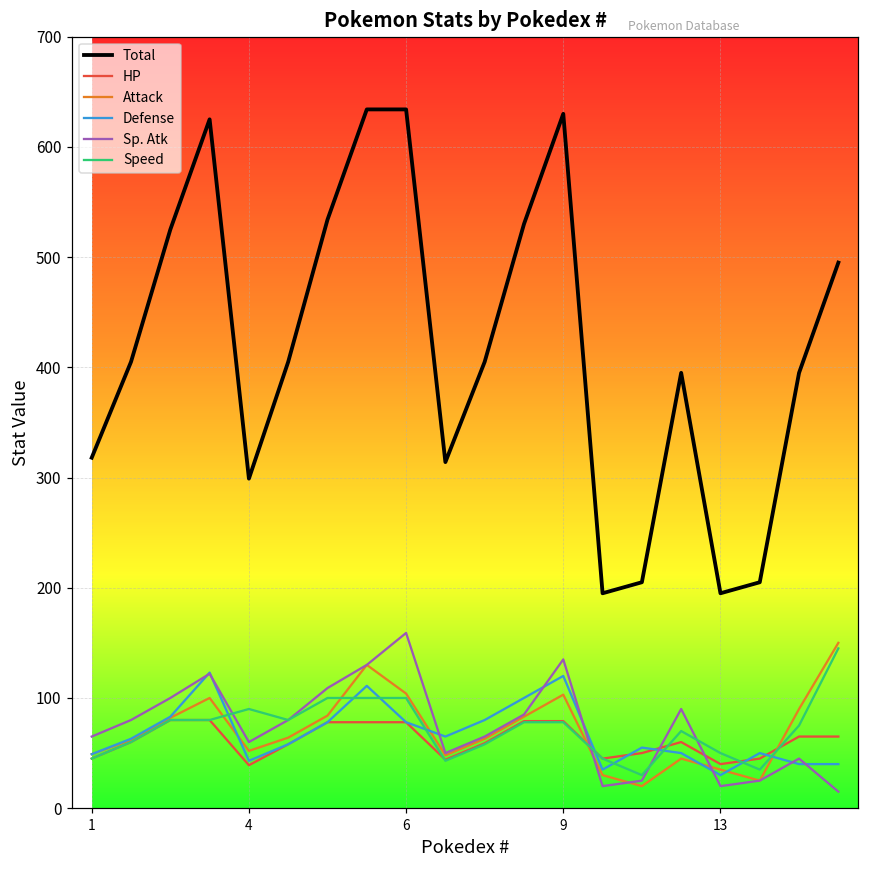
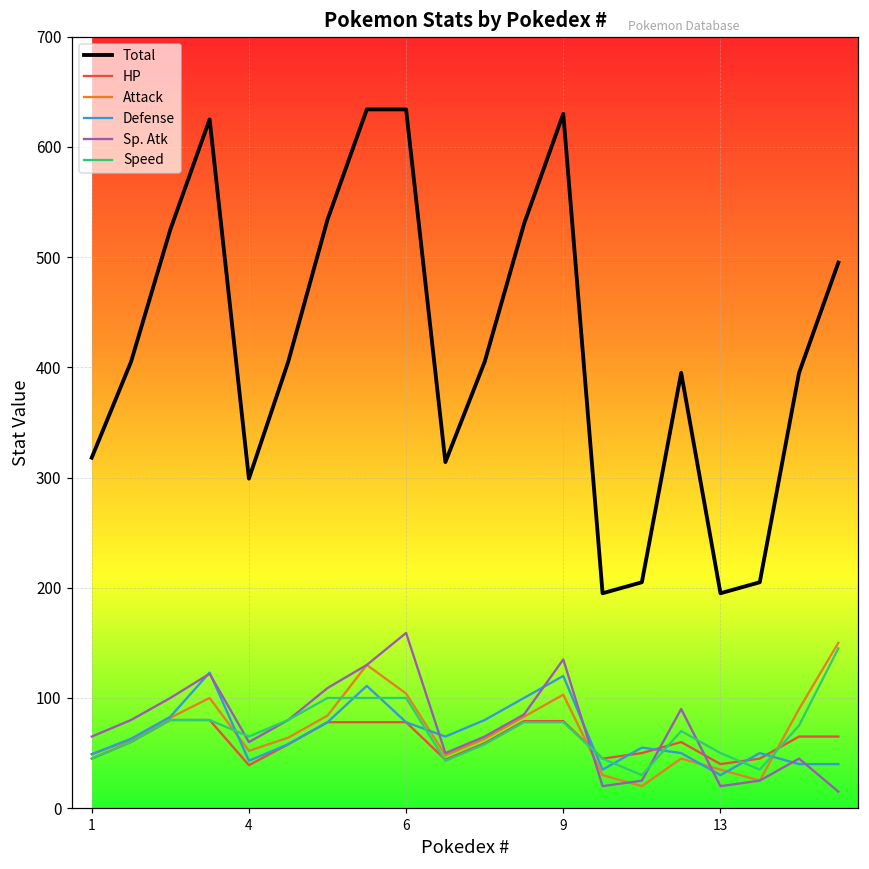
  {
    "Total": {
      "4": 299
    },
    "Defense": {
      "4": 43
    },
    "Sp. Atk": {
      "4": 60
    },
    "Speed": {
-     "4": 90
+     "4": 65
    }
  }
